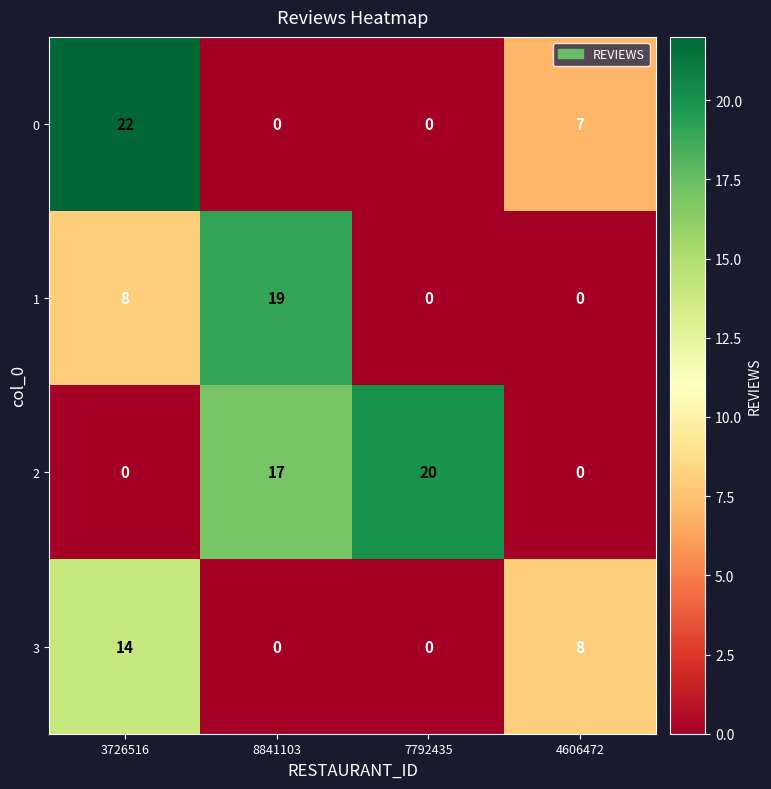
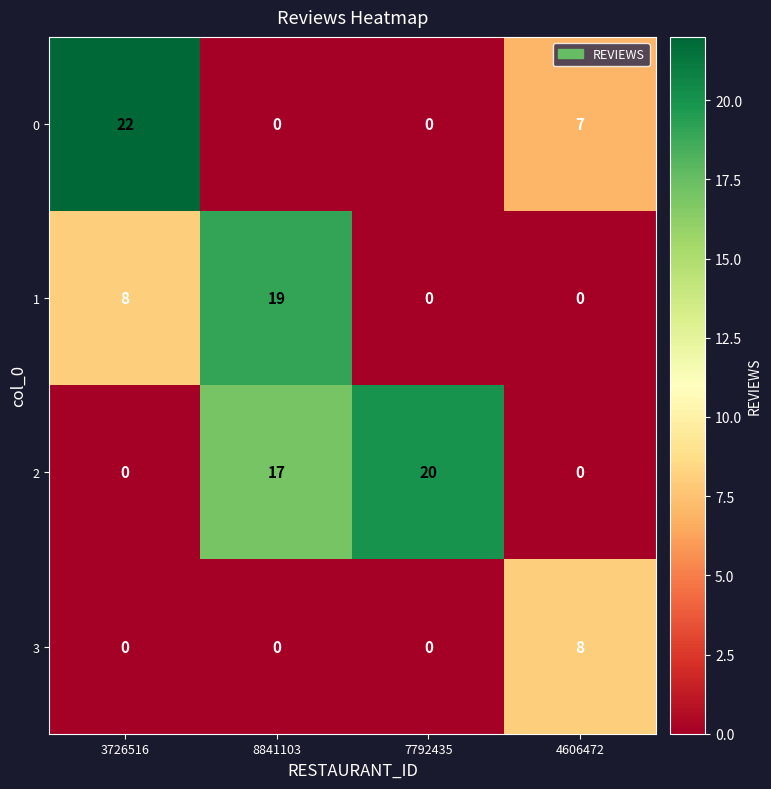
  {
    "0": {
      "3726516": 22,
      "8841103": 0,
      "7792435": 0,
      "4606472": 7
    },
    "1": {
      "3726516": 8,
      "8841103": 19,
      "7792435": 0,
      "4606472": 0
    },
    "2": {
      "3726516": 0,
      "8841103": 17,
      "7792435": 20,
      "4606472": 0
    },
    "3": {
-     "3726516": 14,
+     "3726516": 0,
      "8841103": 0,
      "7792435": 0,
      "4606472": 8
    }
  }
